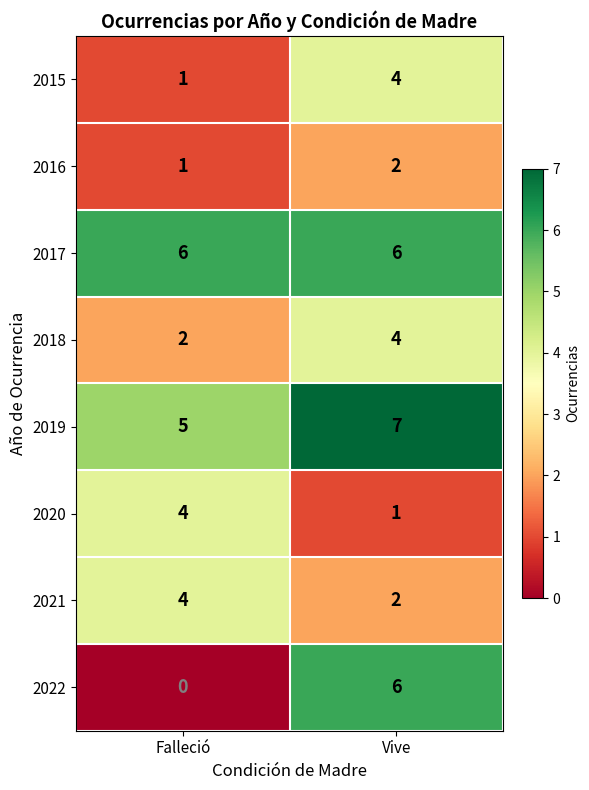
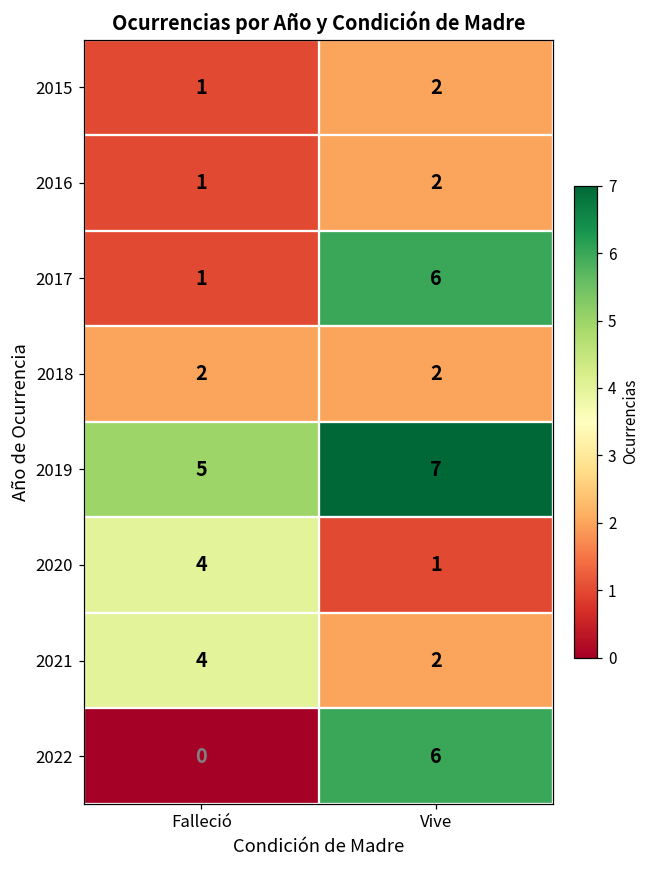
  {
    "2015": {
      "Falleció": 1,
-     "Vive": 4
+     "Vive": 2
    },
    "2016": {
      "Falleció": 1,
      "Vive": 2
    },
    "2017": {
-     "Falleció": 6,
+     "Falleció": 1,
      "Vive": 6
    },
    "2018": {
      "Falleció": 2,
-     "Vive": 4
+     "Vive": 2
    },
    "2019": {
      "Falleció": 5,
      "Vive": 7
    },
    "2020": {
      "Falleció": 4,
      "Vive": 1
    },
    "2021": {
      "Falleció": 4,
      "Vive": 2
    },
    "2022": {
      "Falleció": 0,
      "Vive": 6
    }
  }
